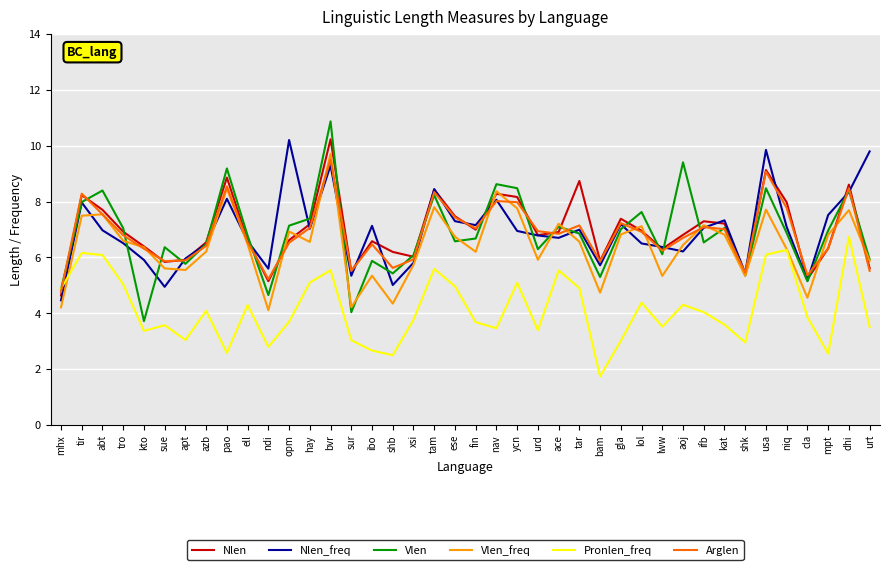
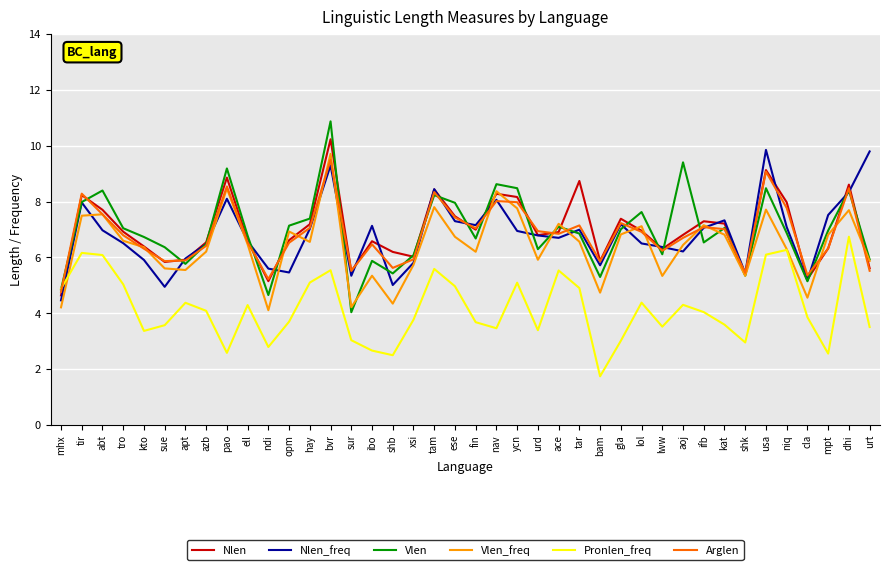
  {
    "Nlen": {
      "mhx": 4.6,
      "abt": 7.7,
      "tro": 6.9,
      "pao": 8.9,
      "opm": 6.6,
      "hay": 7.2,
      "bvr": 10.2,
      "ibo": 6.6,
      "shb": 6.2,
      "ycn": 8.2,
      "tar": 8.7,
      "gla": 7.4,
      "aoj": 6.8,
      "ifb": 7.3,
      "kat": 7.2,
      "niq": 8.0,
      "dhi": 8.6,
      "urt": 5.6
    },
    "Nlen_freq": {
      "mhx": 4.5,
      "abt": 7.0,
      "kto": 5.9,
      "sue": 4.9,
      "pao": 8.1,
      "ndi": 5.6,
-     "opm": 10.2,
+     "opm": 5.5,
      "bvr": 9.3,
      "sur": 5.3,
      "ibo": 7.1,
      "shb": 5.0,
      "ese": 7.3,
      "fin": 7.2,
      "ycn": 6.9,
      "ace": 6.7,
      "tar": 7.0,
      "bam": 5.7,
      "lol": 6.5,
      "aoj": 6.2,
      "kat": 7.3,
      "usa": 9.9,
      "niq": 7.1,
      "mpt": 7.5,
      "urt": 9.8
    },
    "Vlen": {
      "abt": 8.4,
      "tro": 7.0,
-     "kto": 3.7,
+     "kto": 6.7,
      "sue": 6.4,
      "apt": 5.8,
      "pao": 9.2,
      "ell": 6.8,
      "ndi": 4.7,
      "opm": 7.1,
      "hay": 7.4,
      "bvr": 10.9,
      "sur": 4.0,
      "ibo": 5.9,
      "shb": 5.4,
      "tam": 8.2,
-     "ese": 6.6,
+     "ese": 8.0,
      "fin": 6.7,
      "nav": 8.6,
      "ycn": 8.5,
      "urd": 6.3,
      "ace": 7.1,
      "tar": 6.9,
      "bam": 5.3,
      "gla": 7.0,
      "lol": 7.6,
      "lww": 6.1,
      "aoj": 9.4,
      "ifb": 6.5,
      "usa": 8.5,
      "niq": 6.9,
      "mpt": 7.0
    },
    "Pronlen_freq": {
      "tir": 6.2,
      "abt": 6.1,
      "tro": 5.0,
      "kto": 3.4,
      "sue": 3.6,
-     "apt": 3.0,
+     "apt": 4.4,
      "azb": 4.1,
      "pao": 2.6,
      "ell": 4.3,
      "ndi": 2.8,
      "opm": 3.7,
      "hay": 5.1,
      "bvr": 5.5,
      "sur": 3.0,
      "ibo": 2.7,
      "shb": 2.5,
      "xsi": 3.8,
      "tam": 5.6,
      "ese": 5.0,
      "fin": 3.7,
      "nav": 3.5,
      "ycn": 5.1,
      "urd": 3.4,
      "ace": 5.5,
      "tar": 4.9,
      "bam": 1.7,
      "gla": 3.0,
      "lol": 4.4,
      "lww": 3.5,
      "aoj": 4.3,
      "ifb": 4.0,
      "kat": 3.6,
      "shk": 3.0,
      "usa": 6.1,
      "cla": 3.9,
      "mpt": 2.6,
      "dhi": 6.7,
      "urt": 3.5
    }
  }
